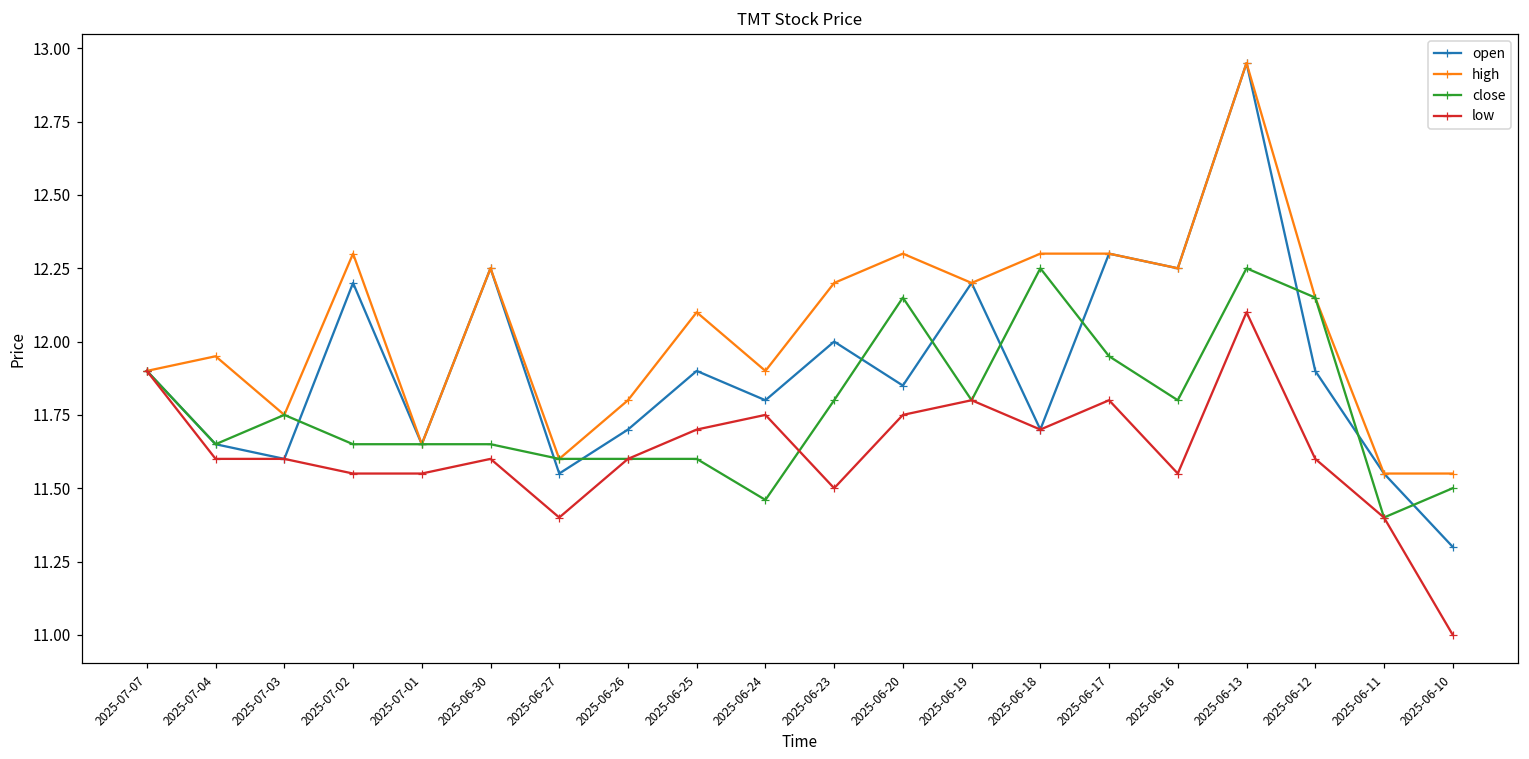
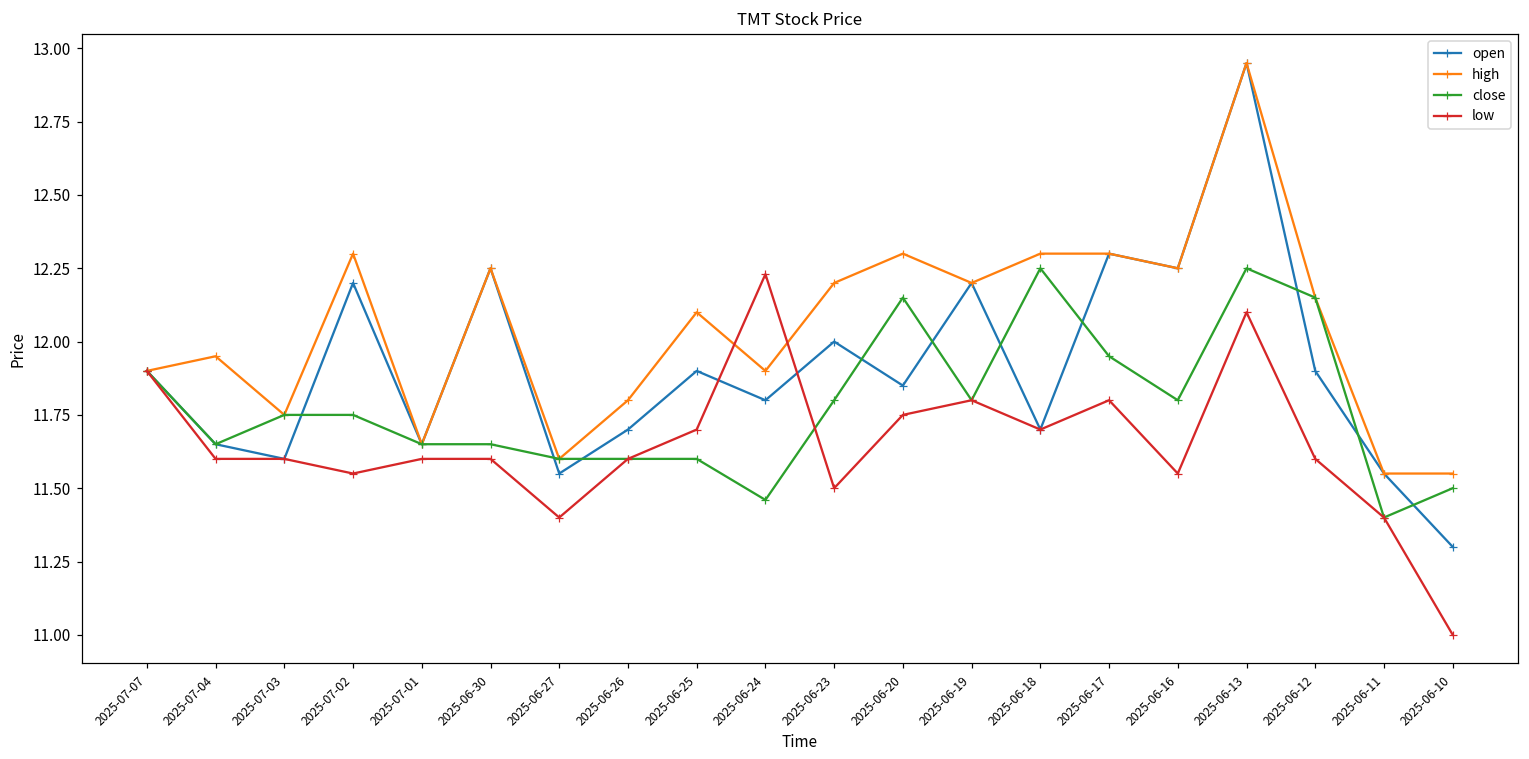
  {
    "open": {
      "2025-07-02": 12.20,
      "2025-06-27": 11.55,
      "2025-06-26": 11.70,
      "2025-06-25": 11.90,
      "2025-06-24": 11.80,
      "2025-06-23": 12.00,
      "2025-06-20": 11.85,
      "2025-06-12": 11.90,
      "2025-06-10": 11.30
    },
    "high": {
      "2025-07-04": 11.95,
      "2025-07-02": 12.30,
      "2025-06-26": 11.80,
      "2025-06-25": 12.10,
      "2025-06-24": 11.90,
      "2025-06-23": 12.20,
      "2025-06-20": 12.30,
      "2025-06-18": 12.30,
      "2025-06-10": 11.55
    },
    "close": {
-     "2025-07-02": 11.65,
+     "2025-07-02": 11.75,
      "2025-06-30": 11.65,
      "2025-06-25": 11.60,
      "2025-06-24": 11.46,
      "2025-06-23": 11.80,
      "2025-06-20": 12.15,
      "2025-06-18": 12.25,
      "2025-06-17": 11.95,
      "2025-06-16": 11.80,
      "2025-06-13": 12.25,
      "2025-06-10": 11.50
    },
    "low": {
      "2025-07-04": 11.60,
      "2025-07-02": 11.55,
-     "2025-07-01": 11.55,
+     "2025-07-01": 11.60,
      "2025-06-30": 11.60,
      "2025-06-27": 11.40,
      "2025-06-25": 11.70,
-     "2025-06-24": 11.75,
+     "2025-06-24": 12.23,
      "2025-06-23": 11.50,
      "2025-06-20": 11.75,
      "2025-06-17": 11.80,
      "2025-06-16": 11.55,
      "2025-06-13": 12.10,
      "2025-06-12": 11.60,
      "2025-06-10": 11.00
    }
  }
